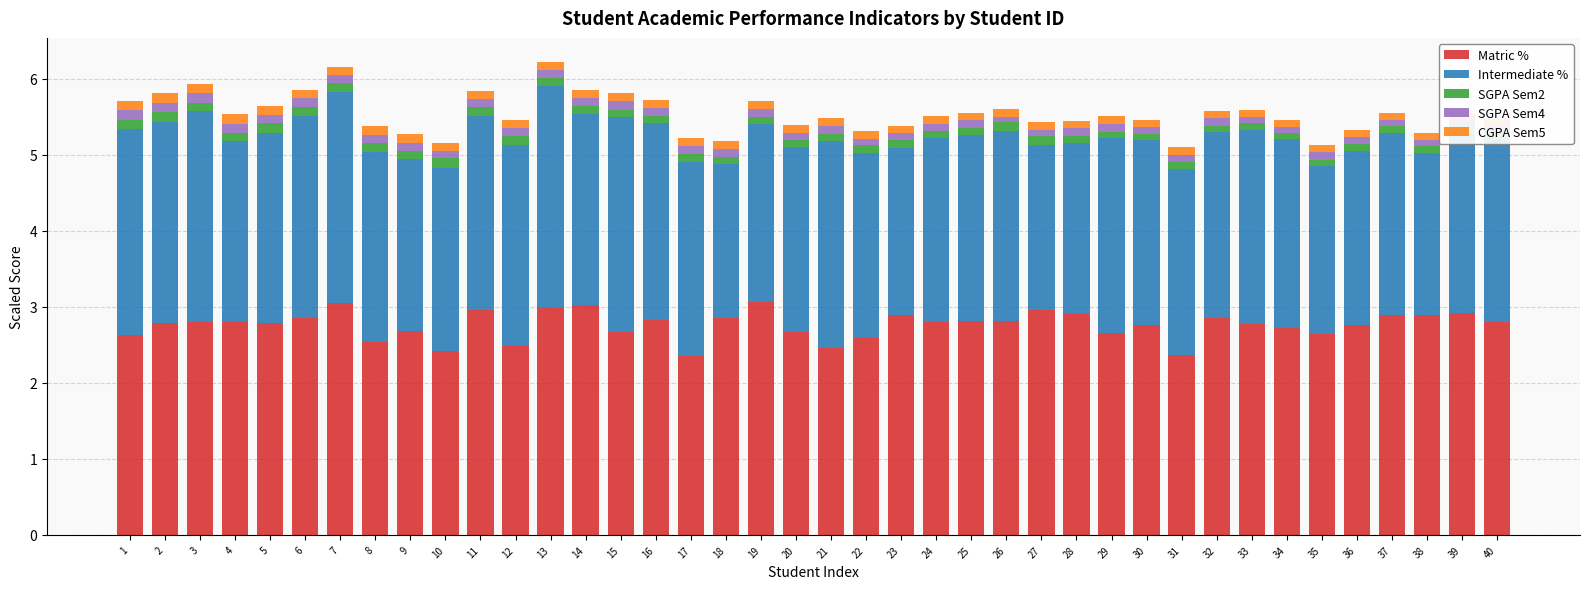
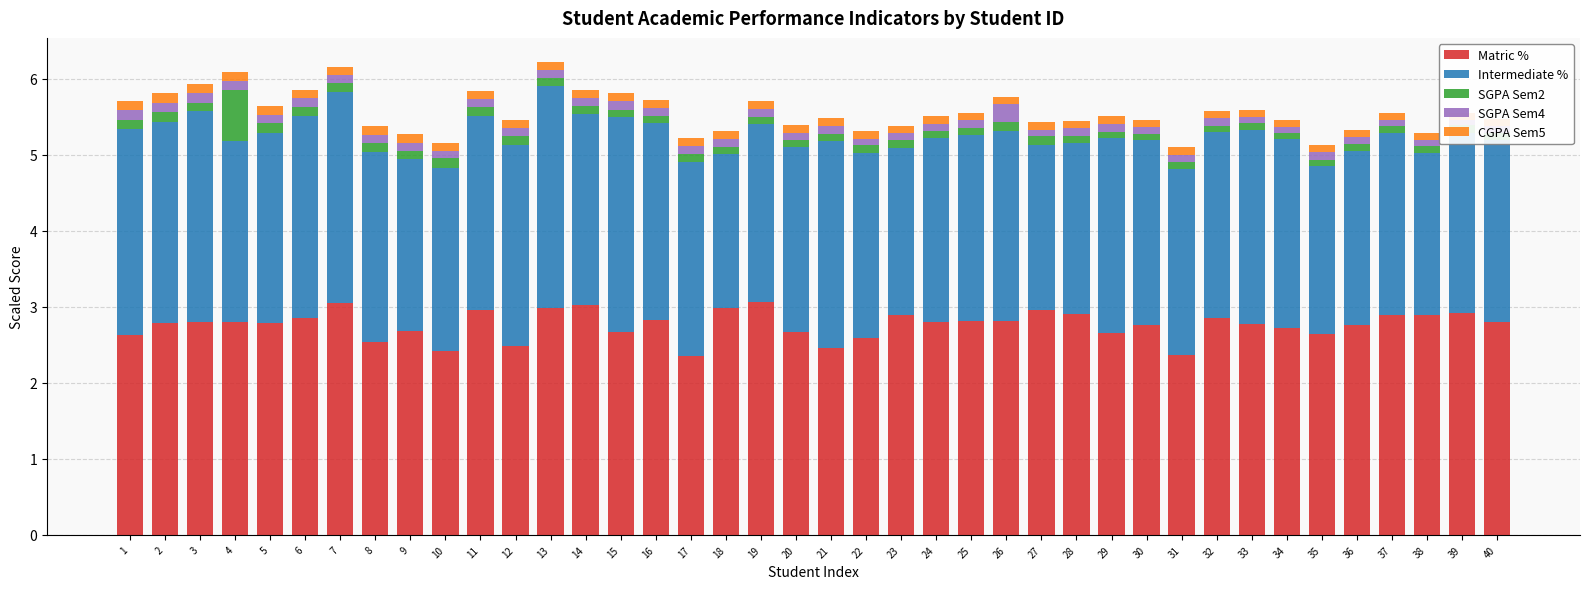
  {
    "Matric %": {
      "1": 2.6,
      "2": 2.8,
      "3": 2.8,
      "4": 2.8,
      "5": 2.8,
      "6": 2.9,
      "7": 3.1,
      "8": 2.5,
      "9": 2.7,
      "10": 2.4,
      "11": 3.0,
      "12": 2.5,
      "13": 3.0,
      "14": 3.0,
      "15": 2.7,
      "16": 2.8,
      "17": 2.4,
-     "18": 2.9,
+     "18": 3.0,
      "19": 3.1,
      "20": 2.7,
      "21": 2.5,
      "22": 2.6,
      "23": 2.9,
      "24": 2.8,
      "25": 2.8,
      "26": 2.8,
      "27": 3.0,
      "28": 2.9,
      "29": 2.7,
      "30": 2.8,
      "31": 2.4,
      "32": 2.9,
      "33": 2.8,
      "34": 2.7,
      "35": 2.6,
      "36": 2.8,
      "37": 2.9,
      "38": 2.9,
      "39": 2.9,
      "40": 2.8
    },
    "Intermediate %": {
      "1": 2.7,
      "2": 2.6,
      "3": 2.8,
      "4": 2.4,
      "5": 2.5,
      "6": 2.7,
      "7": 2.8,
      "8": 2.5,
      "9": 2.3,
      "10": 2.4,
      "11": 2.6,
      "12": 2.7,
      "13": 2.9,
      "14": 2.5,
      "15": 2.8,
      "16": 2.6,
      "17": 2.6,
      "18": 2.0,
      "19": 2.3,
      "20": 2.4,
      "21": 2.7,
      "22": 2.4,
      "23": 2.2,
      "24": 2.4,
      "25": 2.4,
      "26": 2.5,
      "27": 2.2,
      "28": 2.2,
      "29": 2.6,
      "30": 2.4,
      "31": 2.5,
      "32": 2.4,
      "33": 2.5,
      "34": 2.5,
      "35": 2.2,
      "36": 2.3,
      "37": 2.4,
      "38": 2.1
    },
    "SGPA Sem2": {
      "1": 0.1,
      "2": 0.1,
      "3": 0.1,
-     "4": 0.1,
+     "4": 0.7,
      "5": 0.1,
      "6": 0.1,
      "7": 0.1,
      "8": 0.1,
      "9": 0.1,
      "10": 0.1,
      "11": 0.1,
      "12": 0.1,
      "13": 0.1,
      "14": 0.1,
      "15": 0.1,
      "16": 0.1,
      "17": 0.1,
      "18": 0.1,
      "19": 0.1,
      "20": 0.1,
      "21": 0.1,
      "22": 0.1,
      "23": 0.1,
      "24": 0.1,
      "25": 0.1,
      "26": 0.1,
      "27": 0.1,
      "28": 0.1,
      "29": 0.1,
      "30": 0.1,
      "31": 0.1,
      "32": 0.1,
      "33": 0.1,
      "34": 0.1,
      "35": 0.1,
      "36": 0.1,
      "37": 0.1,
      "38": 0.1
    },
    "SGPA Sem4": {
      "1": 0.1,
      "2": 0.1,
      "3": 0.1,
      "4": 0.1,
      "5": 0.1,
      "6": 0.1,
      "7": 0.1,
      "8": 0.1,
      "9": 0.1,
      "10": 0.1,
      "11": 0.1,
      "12": 0.1,
      "13": 0.1,
      "14": 0.1,
      "15": 0.1,
      "16": 0.1,
      "17": 0.1,
      "18": 0.1,
      "19": 0.1,
      "20": 0.1,
      "21": 0.1,
      "22": 0.1,
      "23": 0.1,
      "24": 0.1,
      "25": 0.1,
-     "26": 0.1,
+     "26": 0.2,
      "27": 0.1,
      "28": 0.1,
      "29": 0.1,
      "30": 0.1,
      "31": 0.1,
      "32": 0.1,
      "33": 0.1,
      "34": 0.1,
      "35": 0.1,
      "36": 0.1,
      "37": 0.1,
      "38": 0.1
    },
    "CGPA Sem5": {
      "1": 0.1,
      "2": 0.1,
      "3": 0.1,
      "4": 0.1,
      "5": 0.1,
      "6": 0.1,
      "7": 0.1,
      "8": 0.1,
      "9": 0.1,
      "10": 0.1,
      "11": 0.1,
      "12": 0.1,
      "13": 0.1,
      "14": 0.1,
      "15": 0.1,
      "16": 0.1,
      "17": 0.1,
      "18": 0.1,
      "19": 0.1,
      "20": 0.1,
      "21": 0.1,
      "22": 0.1,
      "23": 0.1,
      "24": 0.1,
      "25": 0.1,
      "26": 0.1,
      "27": 0.1,
      "28": 0.1,
      "29": 0.1,
      "30": 0.1,
      "31": 0.1,
      "32": 0.1,
      "33": 0.1,
      "34": 0.1,
      "35": 0.1,
      "36": 0.1,
      "37": 0.1,
      "38": 0.1
    }
  }
